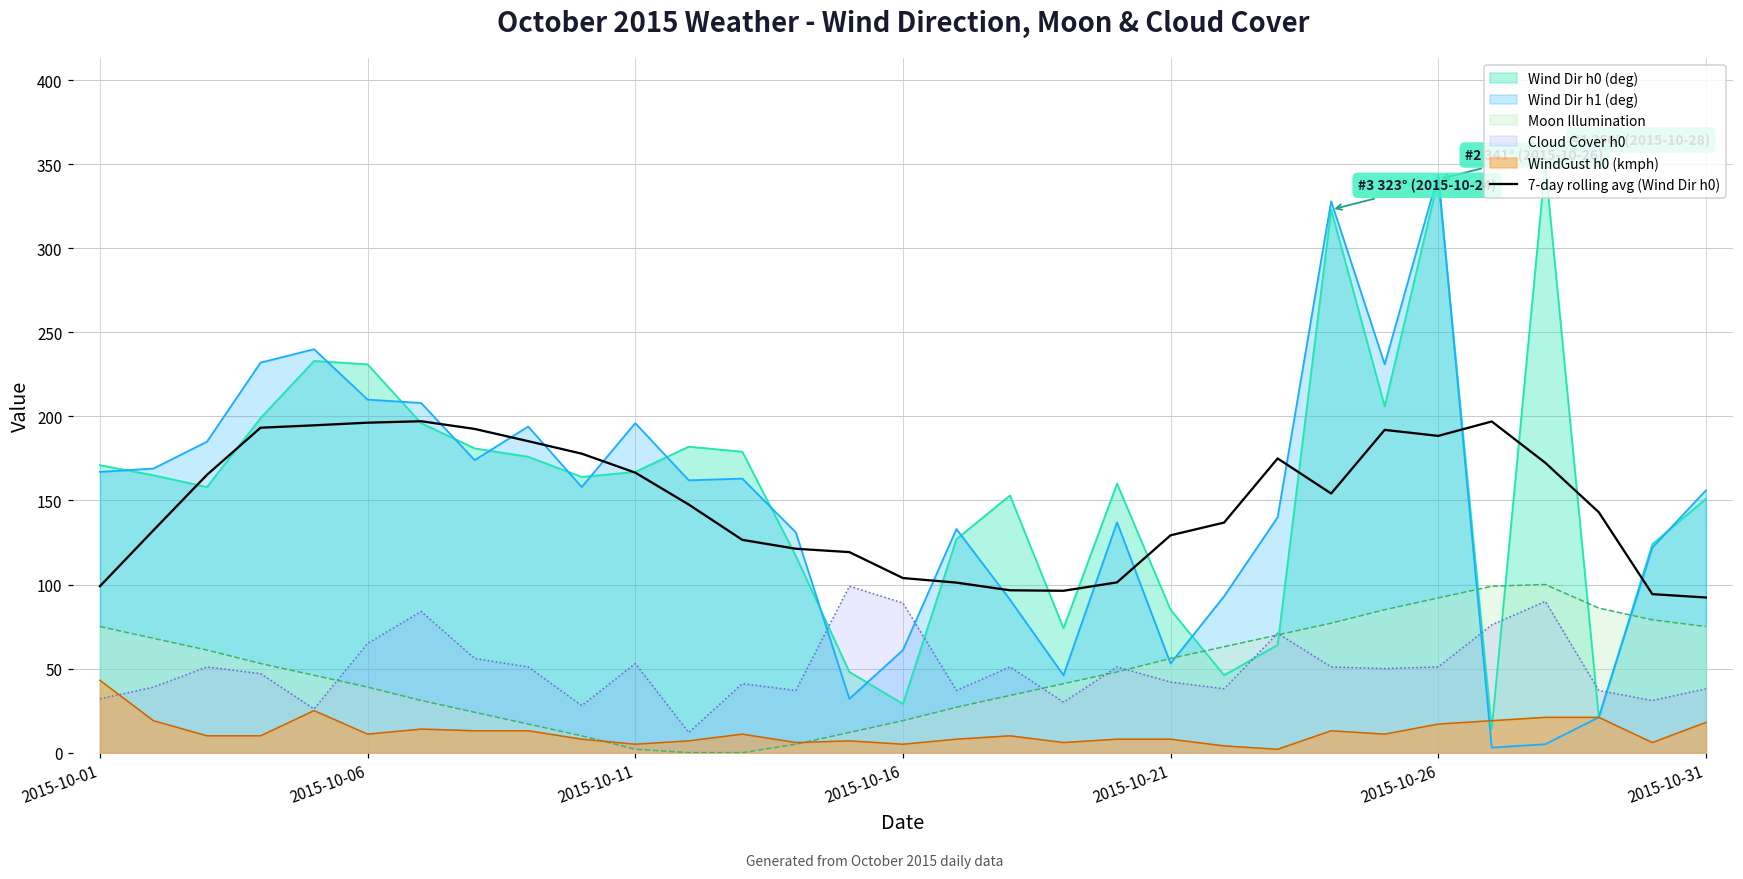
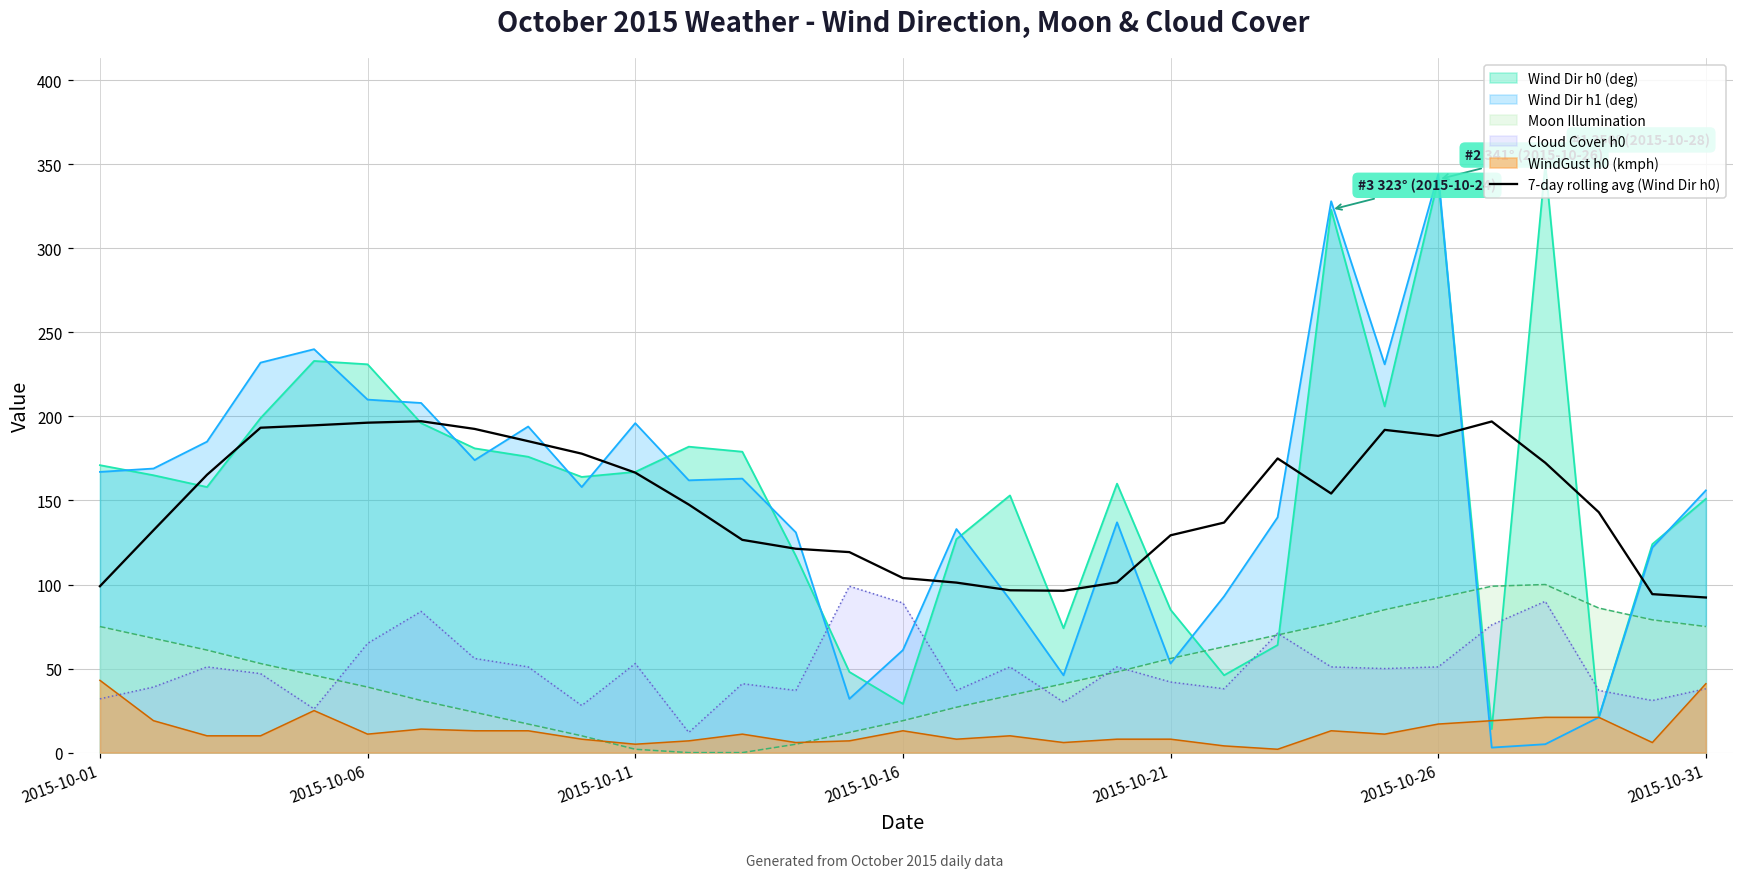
  {
    "WindGust h0 (kmph)": {
      "2015-10-01": 43,
      "2015-10-06": 11,
      "2015-10-11": 5,
-     "2015-10-16": 5,
+     "2015-10-16": 13,
      "2015-10-21": 8,
      "2015-10-26": 17,
-     "2015-10-31": 18
+     "2015-10-31": 41
    },
    "7-day rolling avg (Wind Dir h0)": {
      "2015-10-01": 99,
      "2015-10-06": 196,
      "2015-10-16": 104,
      "2015-10-21": 129,
      "2015-10-26": 188,
      "2015-10-31": 92
    }
  }
